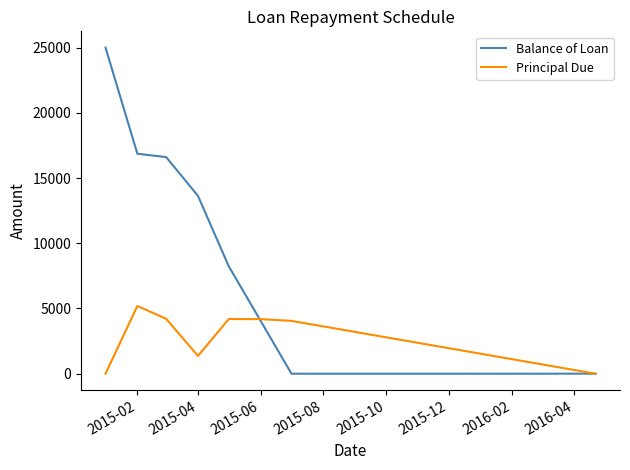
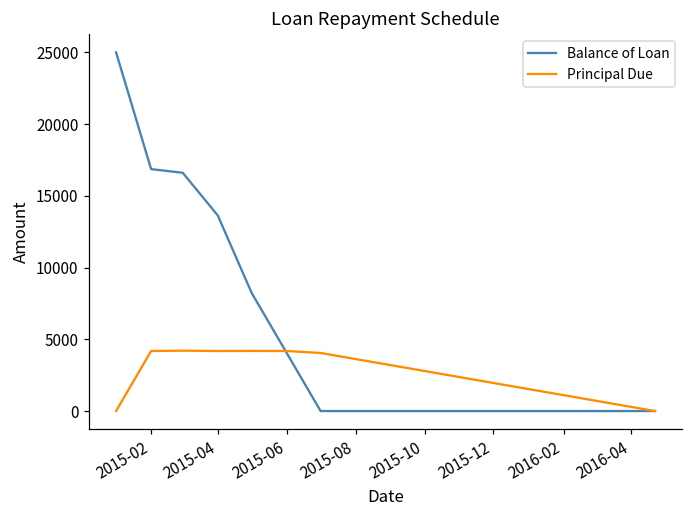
  {
    "Balance of Loan": {
      "2015-02": 16900,
      "2015-04": 13600
    },
    "Principal Due": {
-     "2015-02": 5200,
-     "2015-04": 1400
+     "2015-02": 4200,
+     "2015-04": 4200
    }
  }
